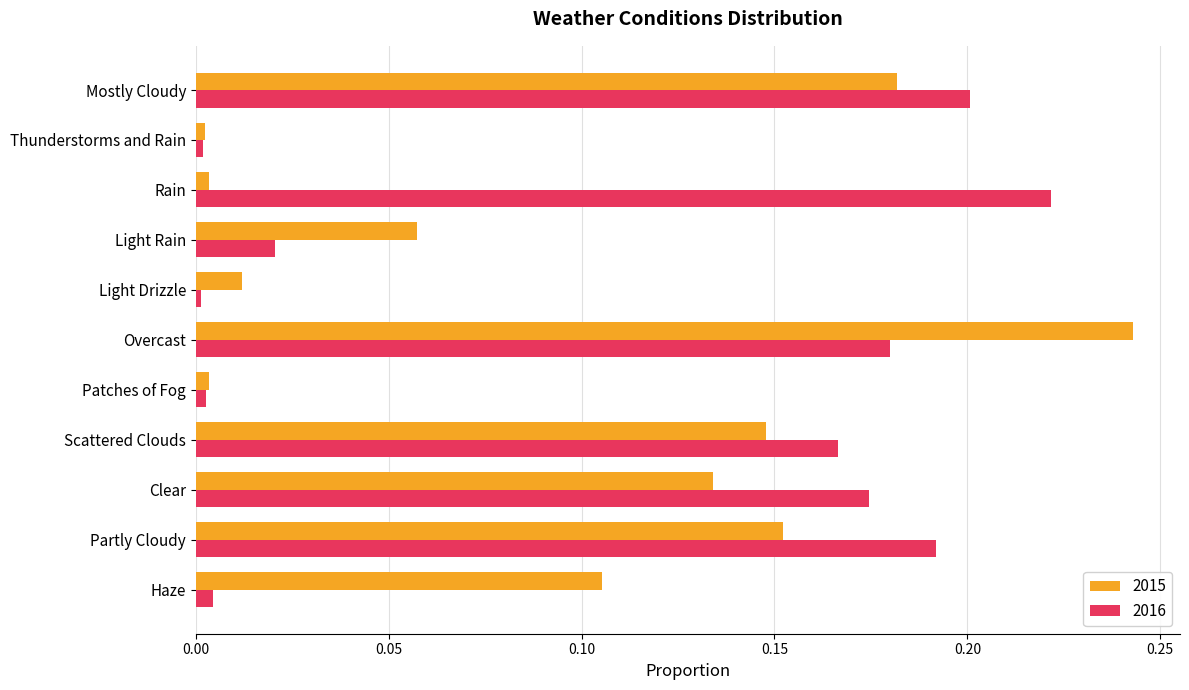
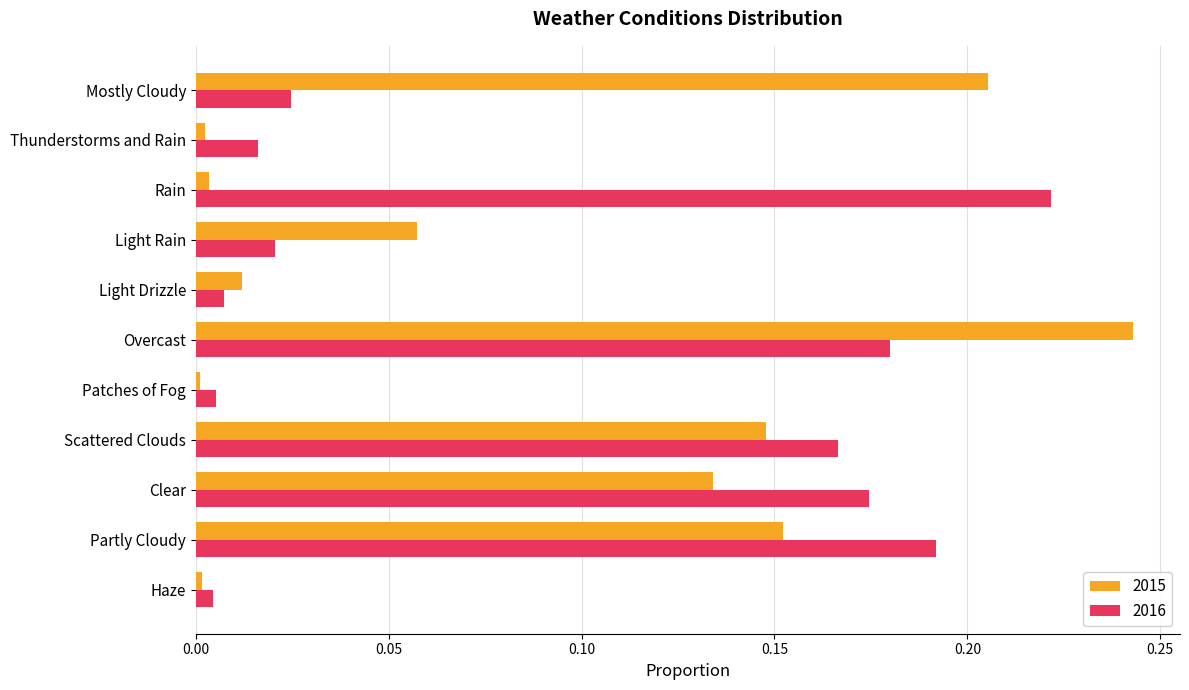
  {
    "2015": {
-     "Mostly Cloudy": 0.182,
+     "Mostly Cloudy": 0.205,
      "Thunderstorms and Rain": 0.002,
      "Rain": 0.003,
      "Light Rain": 0.057,
      "Light Drizzle": 0.012,
      "Overcast": 0.243,
-     "Patches of Fog": 0.003,
+     "Patches of Fog": 0.001,
      "Scattered Clouds": 0.148,
      "Clear": 0.134,
      "Partly Cloudy": 0.152,
-     "Haze": 0.105
+     "Haze": 0.002
    },
    "2016": {
-     "Mostly Cloudy": 0.201,
-     "Thunderstorms and Rain": 0.002,
+     "Mostly Cloudy": 0.025,
+     "Thunderstorms and Rain": 0.016,
      "Rain": 0.222,
      "Light Rain": 0.020,
-     "Light Drizzle": 0.001,
+     "Light Drizzle": 0.007,
      "Overcast": 0.180,
-     "Patches of Fog": 0.003,
+     "Patches of Fog": 0.005,
      "Scattered Clouds": 0.166,
      "Clear": 0.175,
      "Partly Cloudy": 0.192,
      "Haze": 0.004
    }
  }
